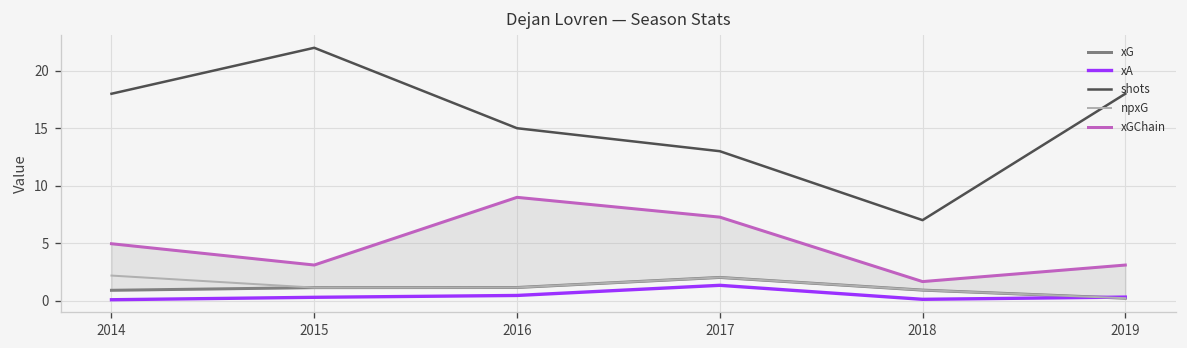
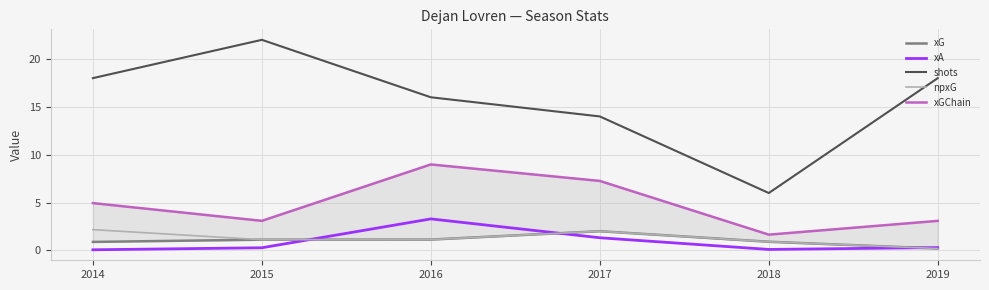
  {
    "xG": {
      "2014": 1
    },
    "xA": {
      "2014": 0,
      "2015": 0,
-     "2016": 0,
+     "2016": 3,
      "2017": 1,
      "2018": 0
    },
    "shots": {
      "2014": 18,
      "2015": 22,
-     "2016": 15,
-     "2017": 13,
-     "2018": 7,
+     "2016": 16,
+     "2017": 14,
+     "2018": 6,
      "2019": 18
    },
    "npxG": {
      "2014": 2
    },
    "xGChain": {
      "2014": 5,
      "2015": 3,
      "2016": 9,
      "2017": 7,
      "2018": 2,
      "2019": 3
    }
  }
